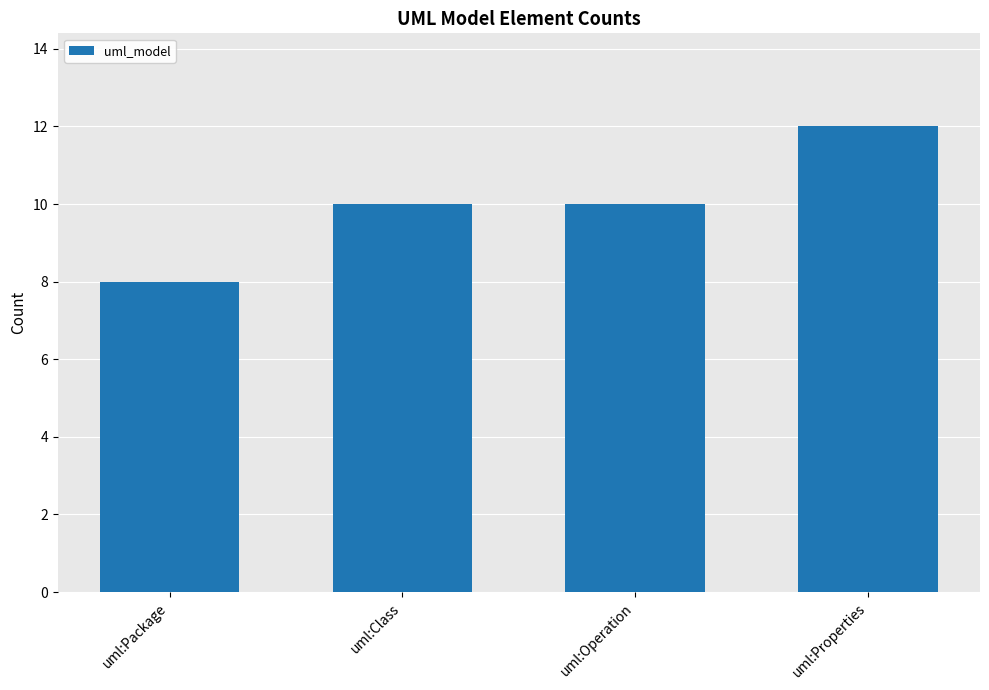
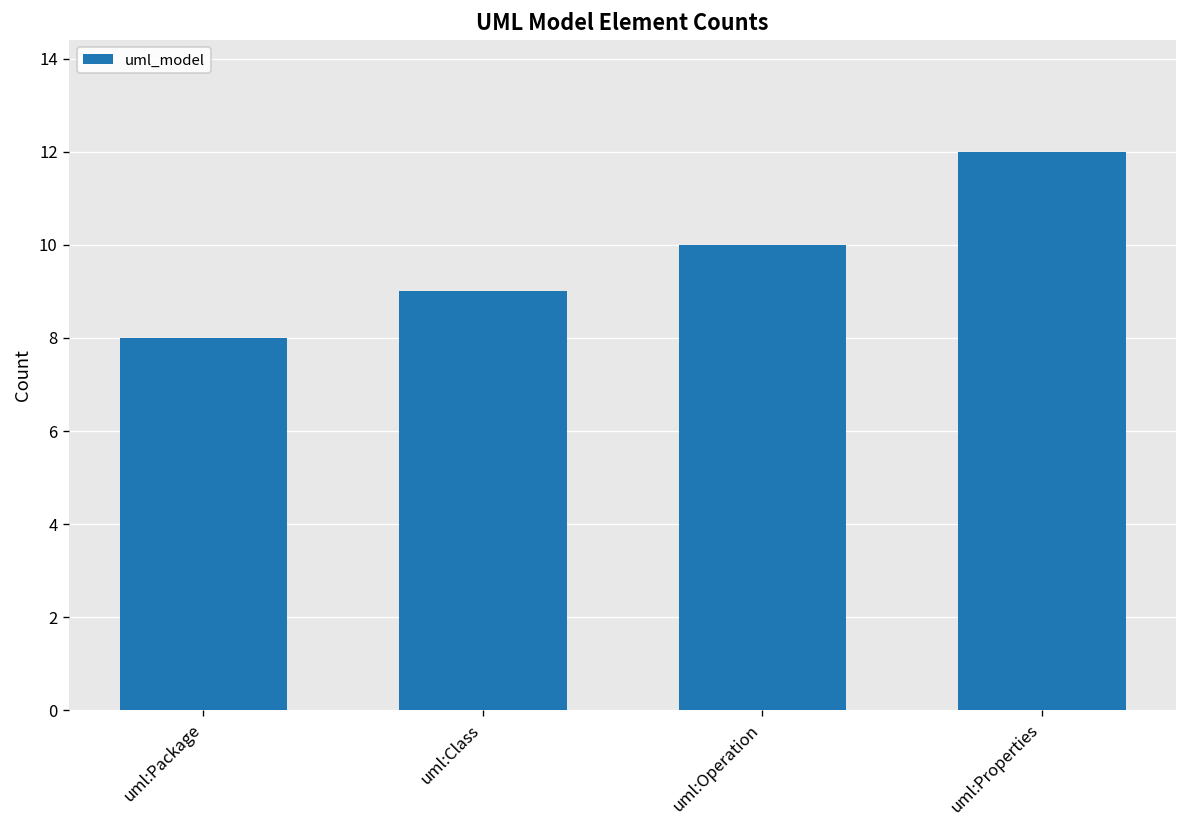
  {
    "uml:Package": 8,
-   "uml:Class": 10,
+   "uml:Class": 9,
    "uml:Operation": 10,
    "uml:Properties": 12
  }
